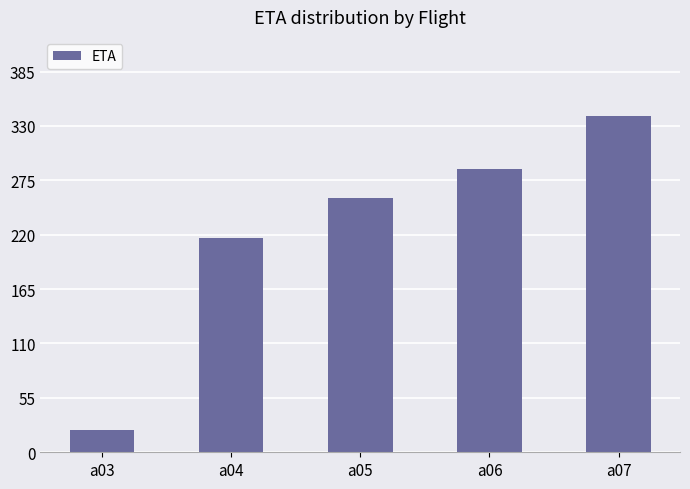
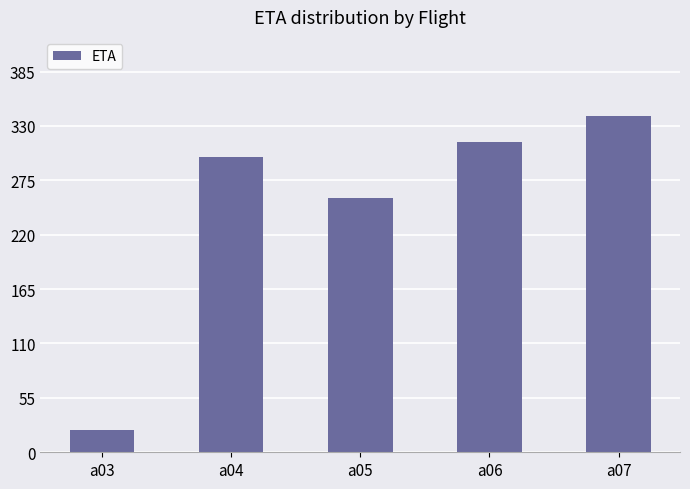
  {
    "a03": 20,
-   "a04": 220,
+   "a04": 300,
    "a05": 260,
-   "a06": 290,
+   "a06": 310,
    "a07": 340
  }
